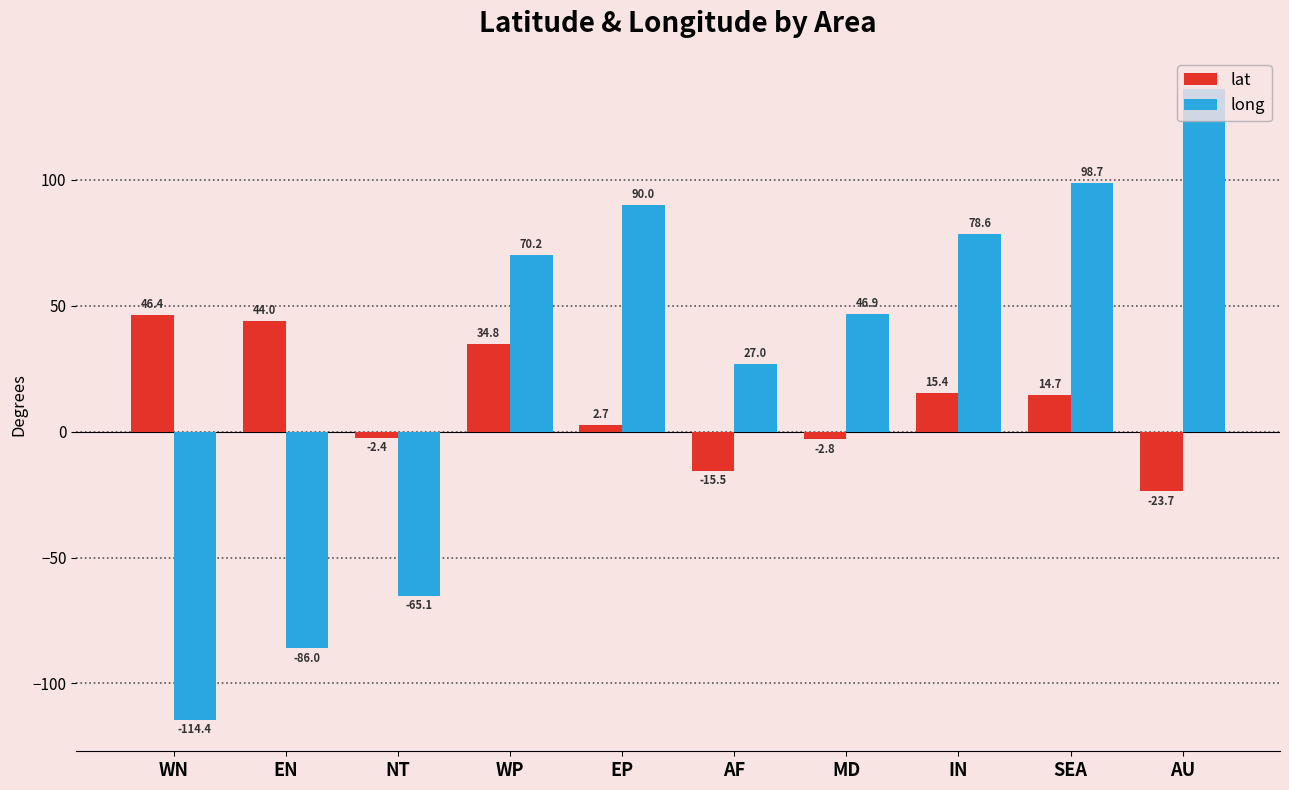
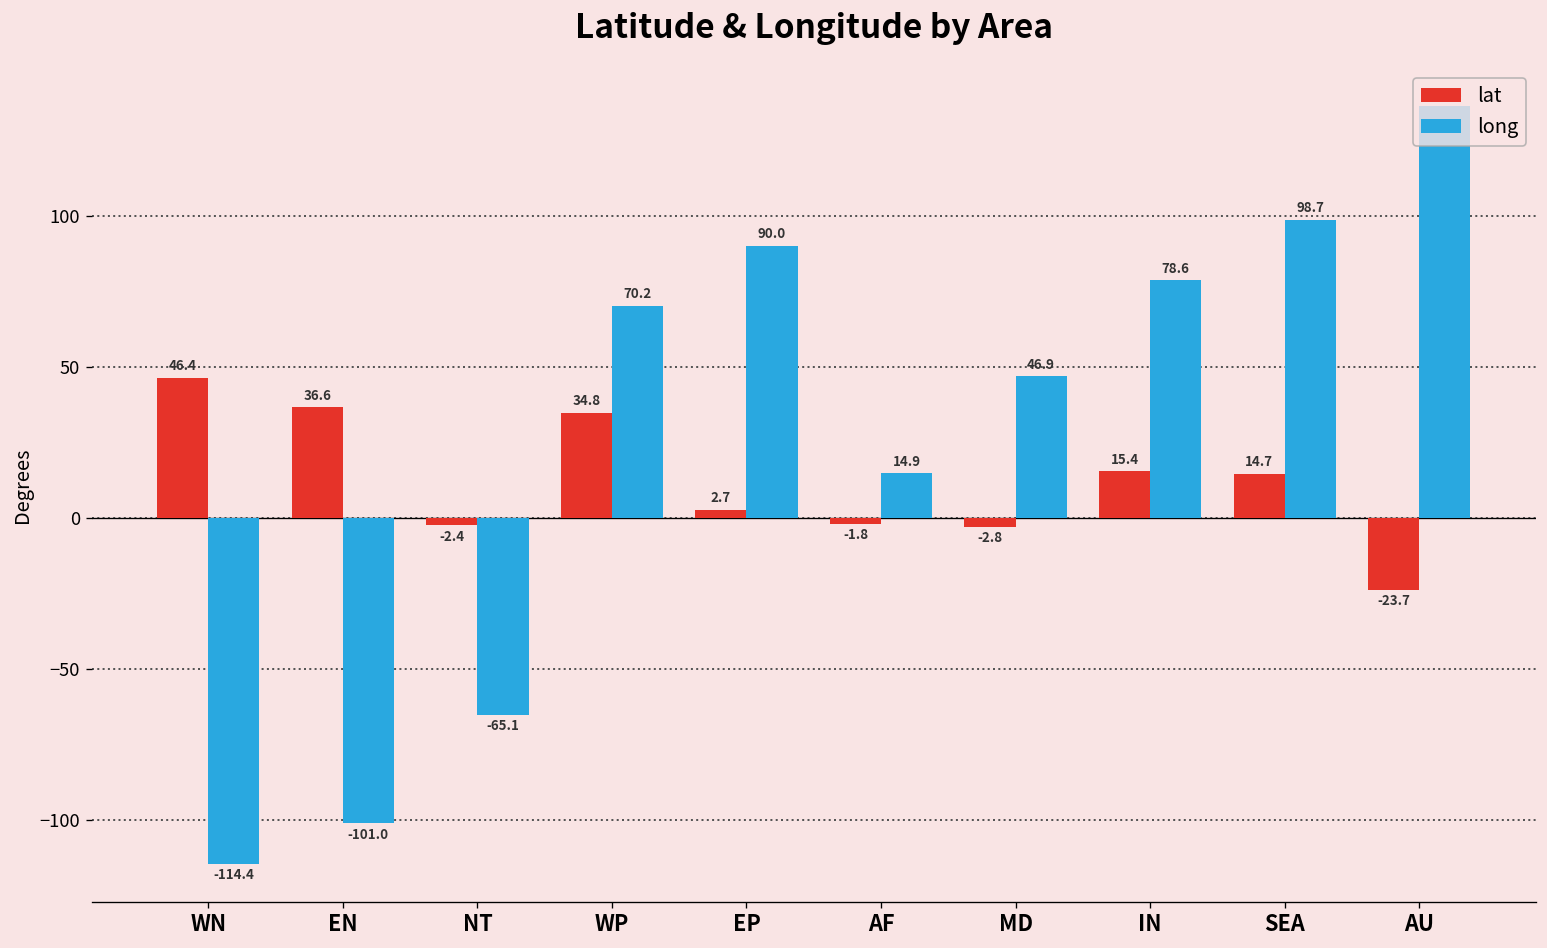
  {
    "lat": {
      "WN": 46.4,
-     "EN": 44.0,
+     "EN": 36.6,
      "NT": -2.4,
      "WP": 34.8,
      "EP": 2.7,
-     "AF": -15.5,
+     "AF": -1.8,
      "MD": -2.8,
      "IN": 15.4,
      "SEA": 14.7,
      "AU": -23.7
    },
    "long": {
      "WN": -114.4,
-     "EN": -86.0,
+     "EN": -101.0,
      "NT": -65.1,
      "WP": 70.2,
      "EP": 90.0,
-     "AF": 27.0,
+     "AF": 14.9,
      "MD": 46.9,
      "IN": 78.6,
      "SEA": 98.7
    }
  }
